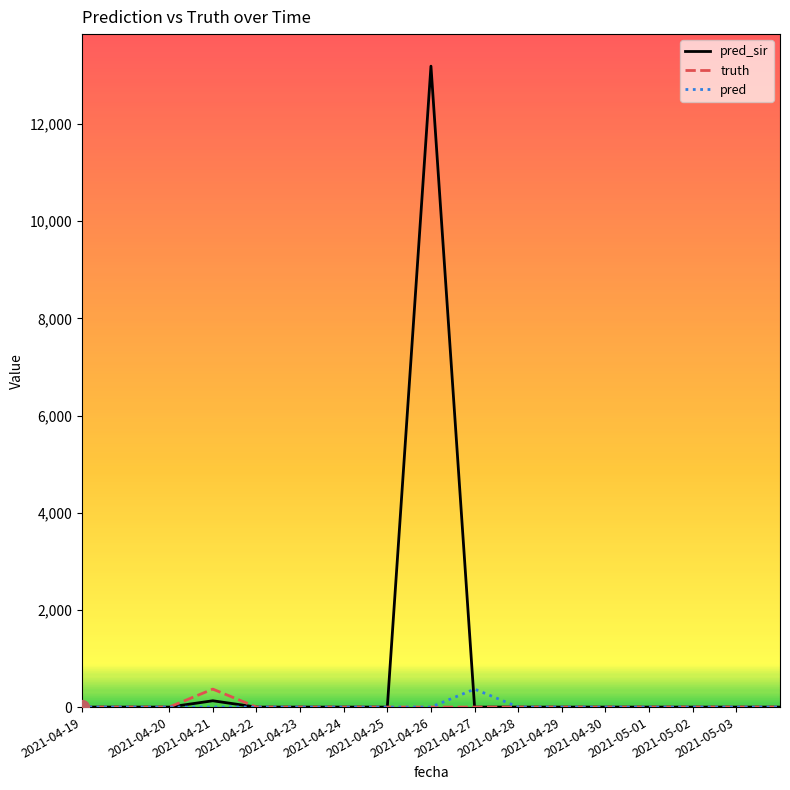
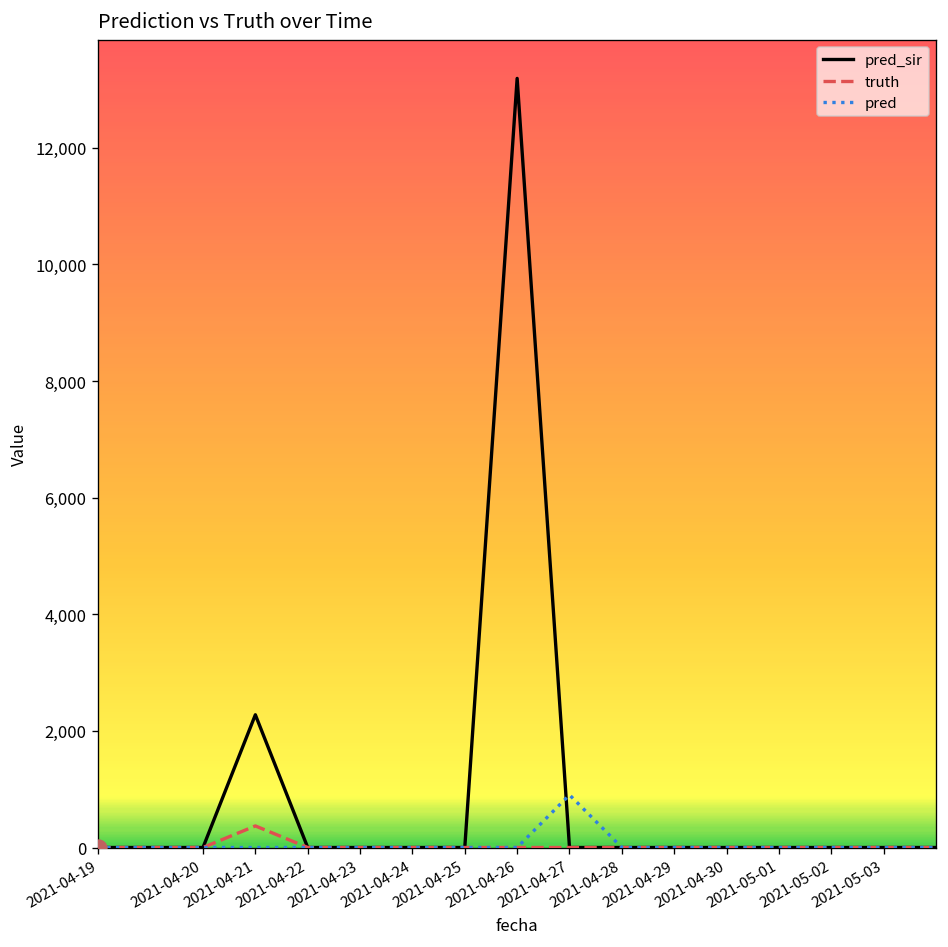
  {
    "pred_sir": {
-     "2021-04-21": "100",
+     "2021-04-21": "2,300",
      "2021-04-26": "13,200"
    },
    "pred": {
      "2021-04-21": "0",
-     "2021-04-27": "400"
+     "2021-04-27": "900"
    }
  }
